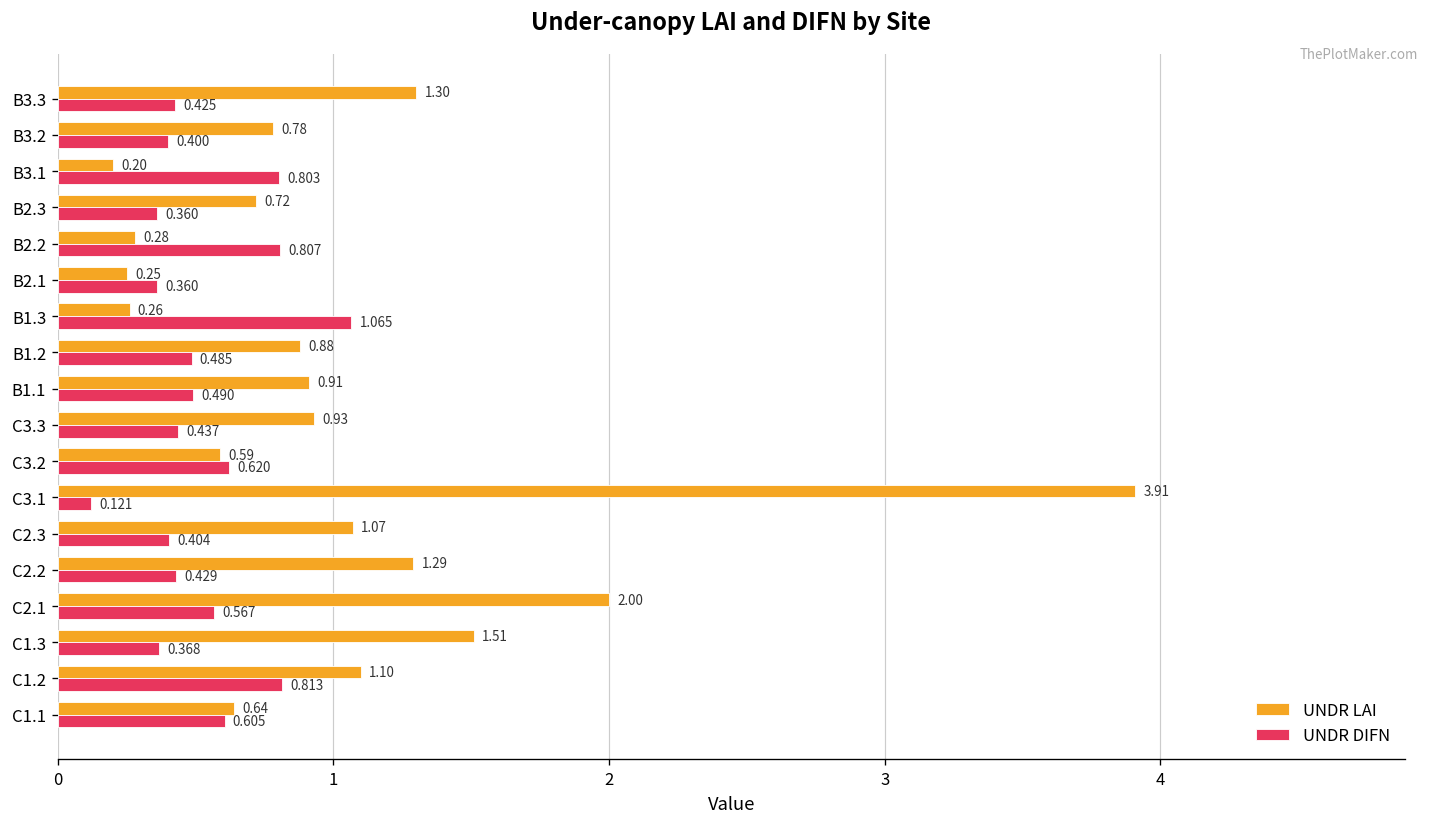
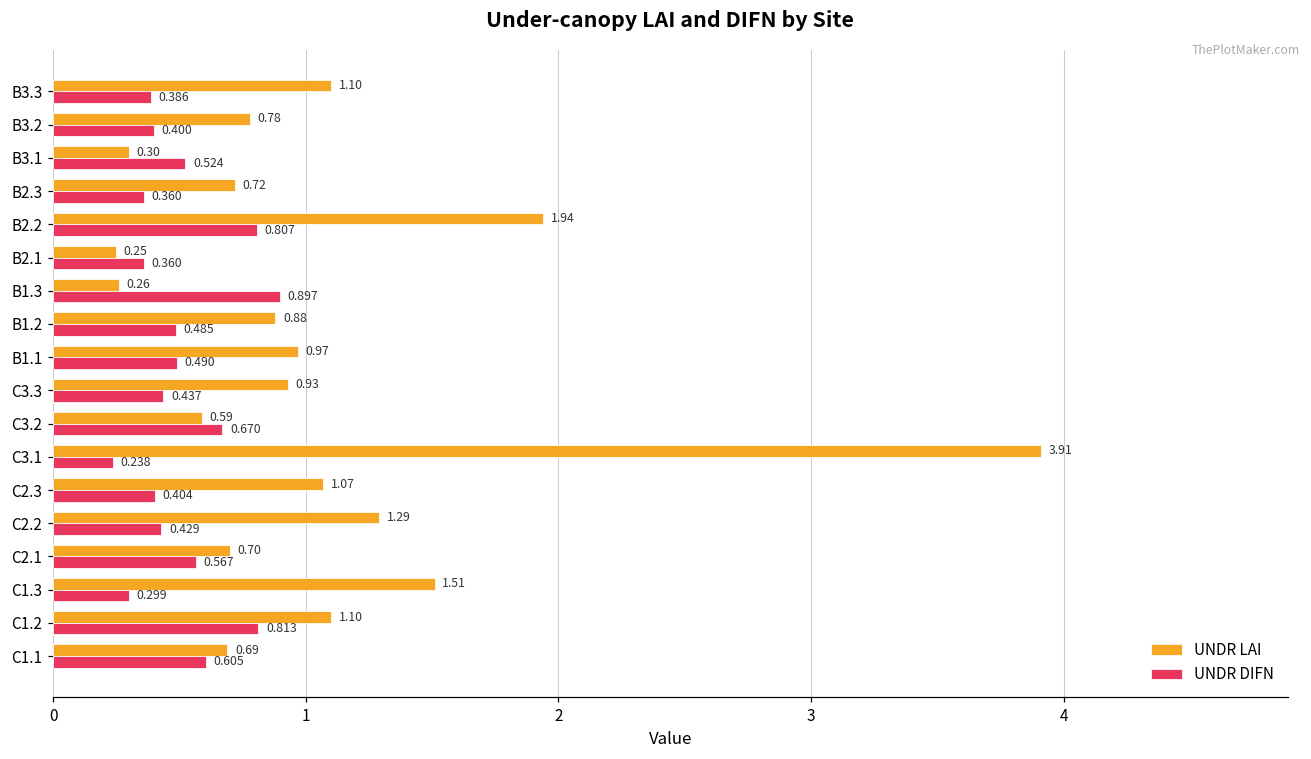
  {
    "UNDR LAI": {
-     "B3.3": 1.30,
+     "B3.3": 1.10,
      "B3.2": 0.78,
-     "B3.1": 0.20,
+     "B3.1": 0.30,
      "B2.3": 0.72,
-     "B2.2": 0.28,
+     "B2.2": 1.94,
      "B2.1": 0.25,
      "B1.3": 0.26,
      "B1.2": 0.88,
-     "B1.1": 0.91,
+     "B1.1": 0.97,
      "C3.3": 0.93,
      "C3.2": 0.59,
      "C3.1": 3.91,
      "C2.3": 1.07,
      "C2.2": 1.29,
-     "C2.1": 2.00,
+     "C2.1": 0.70,
      "C1.3": 1.51,
      "C1.2": 1.10,
-     "C1.1": 0.64
+     "C1.1": 0.69
    },
    "UNDR DIFN": {
-     "B3.3": 0.425,
+     "B3.3": 0.386,
      "B3.2": 0.400,
-     "B3.1": 0.803,
+     "B3.1": 0.524,
      "B2.3": 0.360,
      "B2.2": 0.807,
      "B2.1": 0.360,
-     "B1.3": 1.065,
+     "B1.3": 0.897,
      "B1.2": 0.485,
      "B1.1": 0.490,
      "C3.3": 0.437,
-     "C3.2": 0.620,
-     "C3.1": 0.121,
+     "C3.2": 0.670,
+     "C3.1": 0.238,
      "C2.3": 0.404,
      "C2.2": 0.429,
      "C2.1": 0.567,
-     "C1.3": 0.368,
+     "C1.3": 0.299,
      "C1.2": 0.813,
      "C1.1": 0.605
    }
  }
